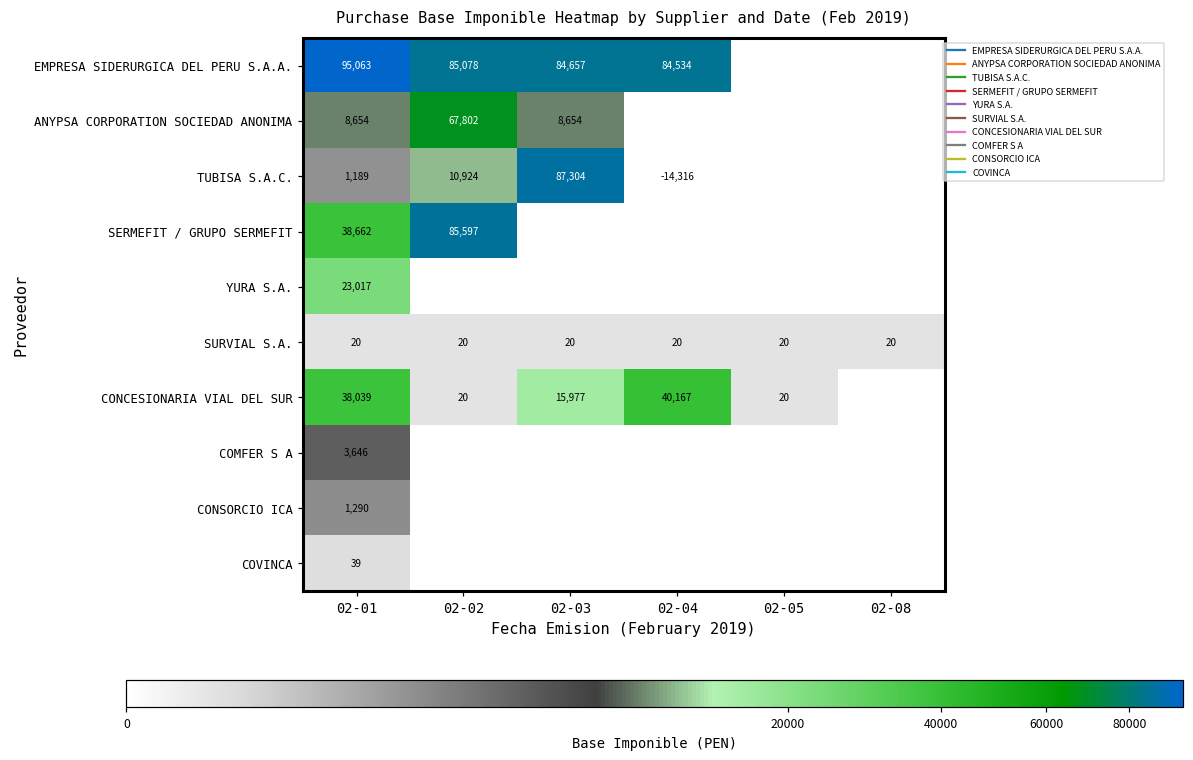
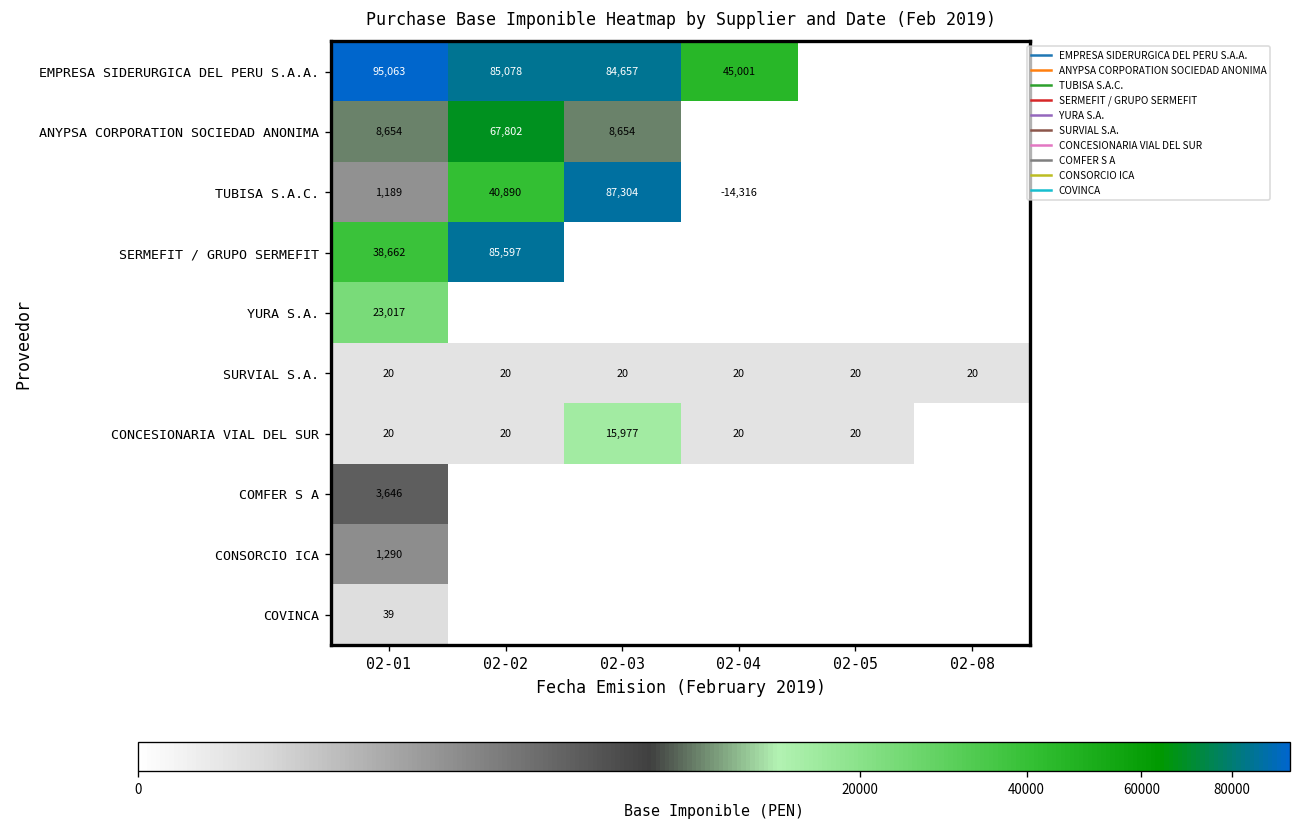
  {
    "EMPRESA SIDERURGICA DEL PERU S.A.A.": {
      "02-01": "95,063",
      "02-02": "85,078",
      "02-03": "84,657",
-     "02-04": "84,534"
+     "02-04": "45,001"
    },
    "ANYPSA CORPORATION SOCIEDAD ANONIMA": {
      "02-01": "8,654",
      "02-02": "67,802",
      "02-03": "8,654"
    },
    "TUBISA S.A.C.": {
      "02-01": "1,189",
-     "02-02": "10,924",
+     "02-02": "40,890",
      "02-03": "87,304",
      "02-04": "-14,316"
    },
    "SERMEFIT / GRUPO SERMEFIT": {
      "02-01": "38,662",
      "02-02": "85,597"
    },
    "YURA S.A.": {
      "02-01": "23,017"
    },
    "SURVIAL S.A.": {
      "02-01": "20",
      "02-02": "20",
      "02-03": "20",
      "02-04": "20",
      "02-05": "20",
      "02-08": "20"
    },
    "CONCESIONARIA VIAL DEL SUR": {
-     "02-01": "38,039",
+     "02-01": "20",
      "02-02": "20",
      "02-03": "15,977",
-     "02-04": "40,167",
+     "02-04": "20",
      "02-05": "20"
    },
    "COMFER S A": {
      "02-01": "3,646"
    },
    "CONSORCIO ICA": {
      "02-01": "1,290"
    },
    "COVINCA": {
      "02-01": "39"
    }
  }
